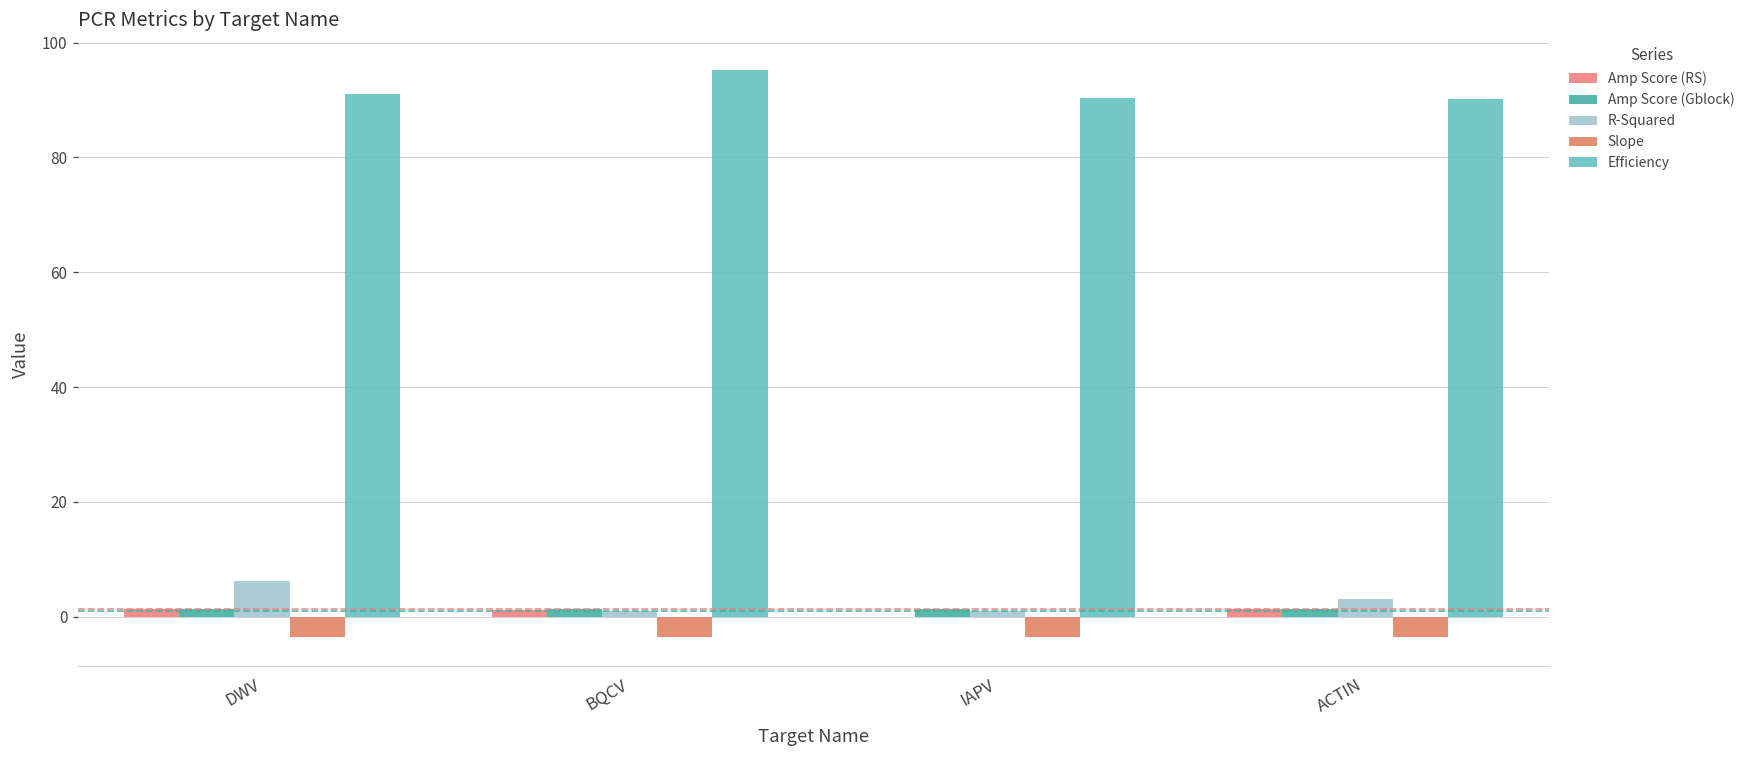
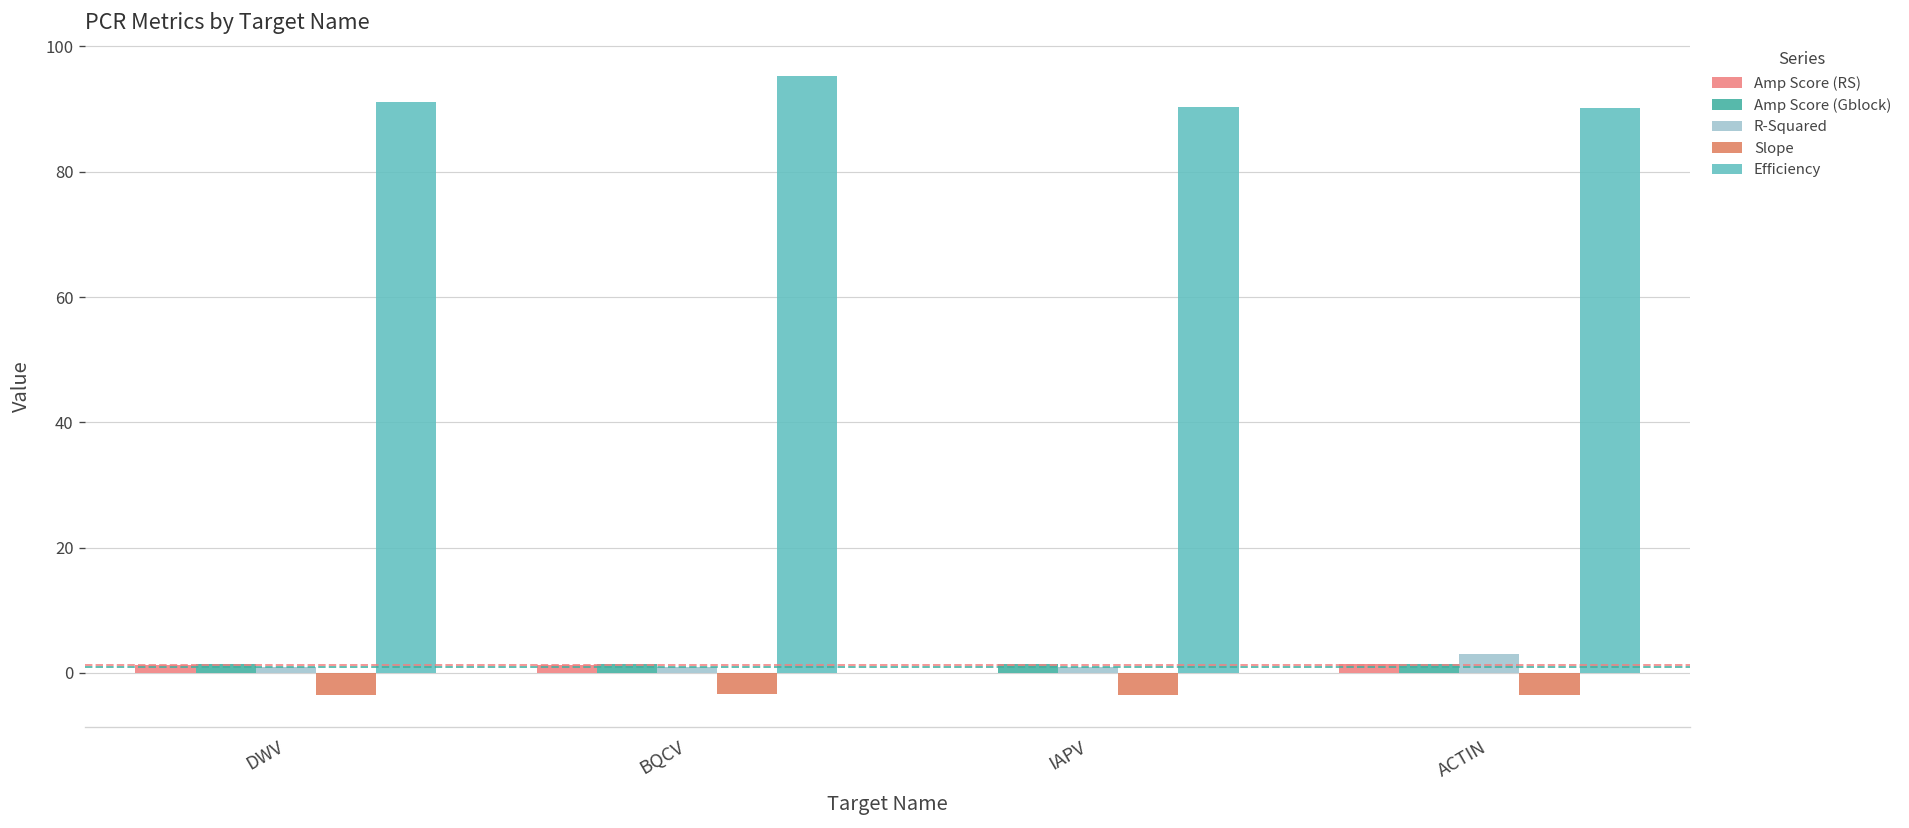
  {
    "R-Squared": {
-     "DWV": 6,
+     "DWV": 1,
      "BQCV": 1,
      "IAPV": 1,
      "ACTIN": 3
    }
  }
